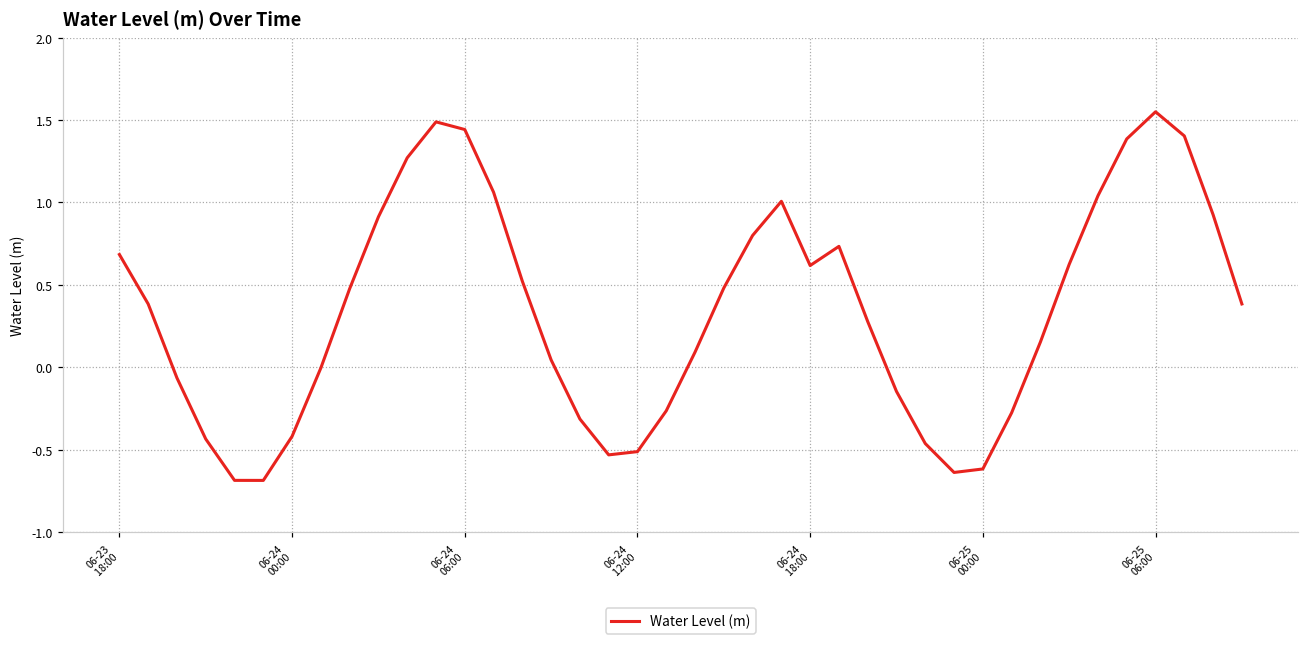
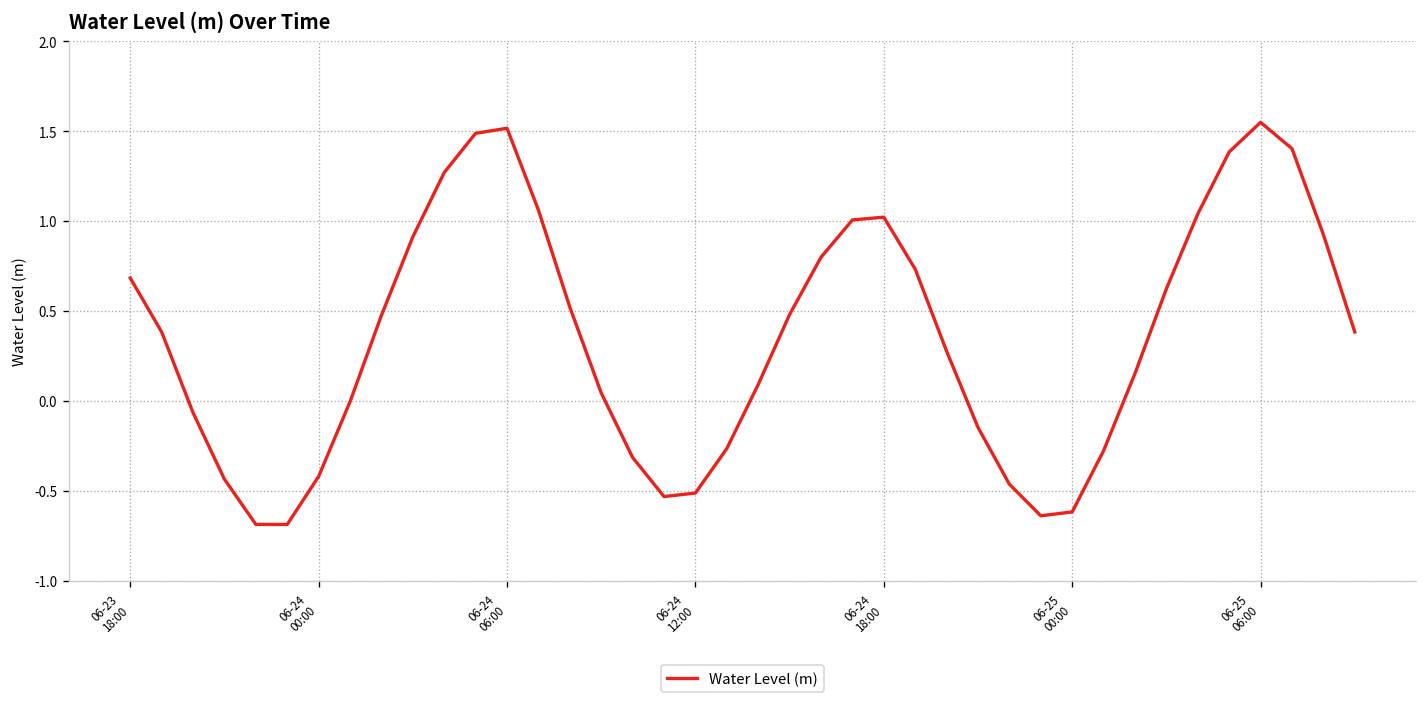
  {
    "06-23 18:00": 0.68,
    "06-24 00:00": -0.42,
-   "06-24 06:00": 1.44,
+   "06-24 06:00": 1.52,
    "06-24 12:00": -0.51,
-   "06-24 18:00": 0.62,
+   "06-24 18:00": 1.02,
    "06-25 00:00": -0.62,
    "06-25 06:00": 1.55
  }
